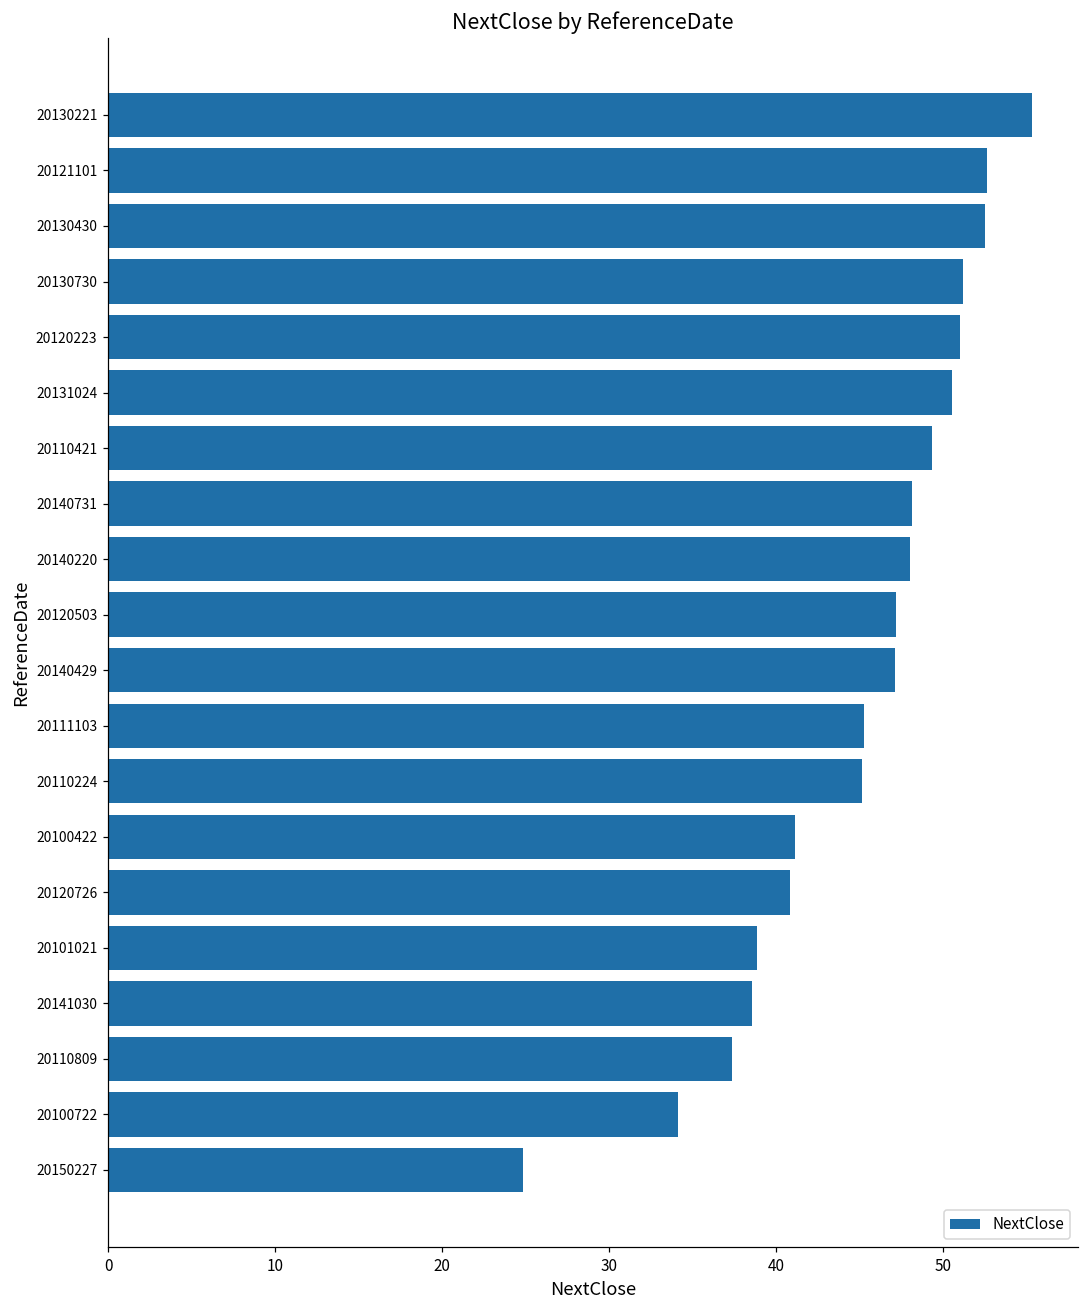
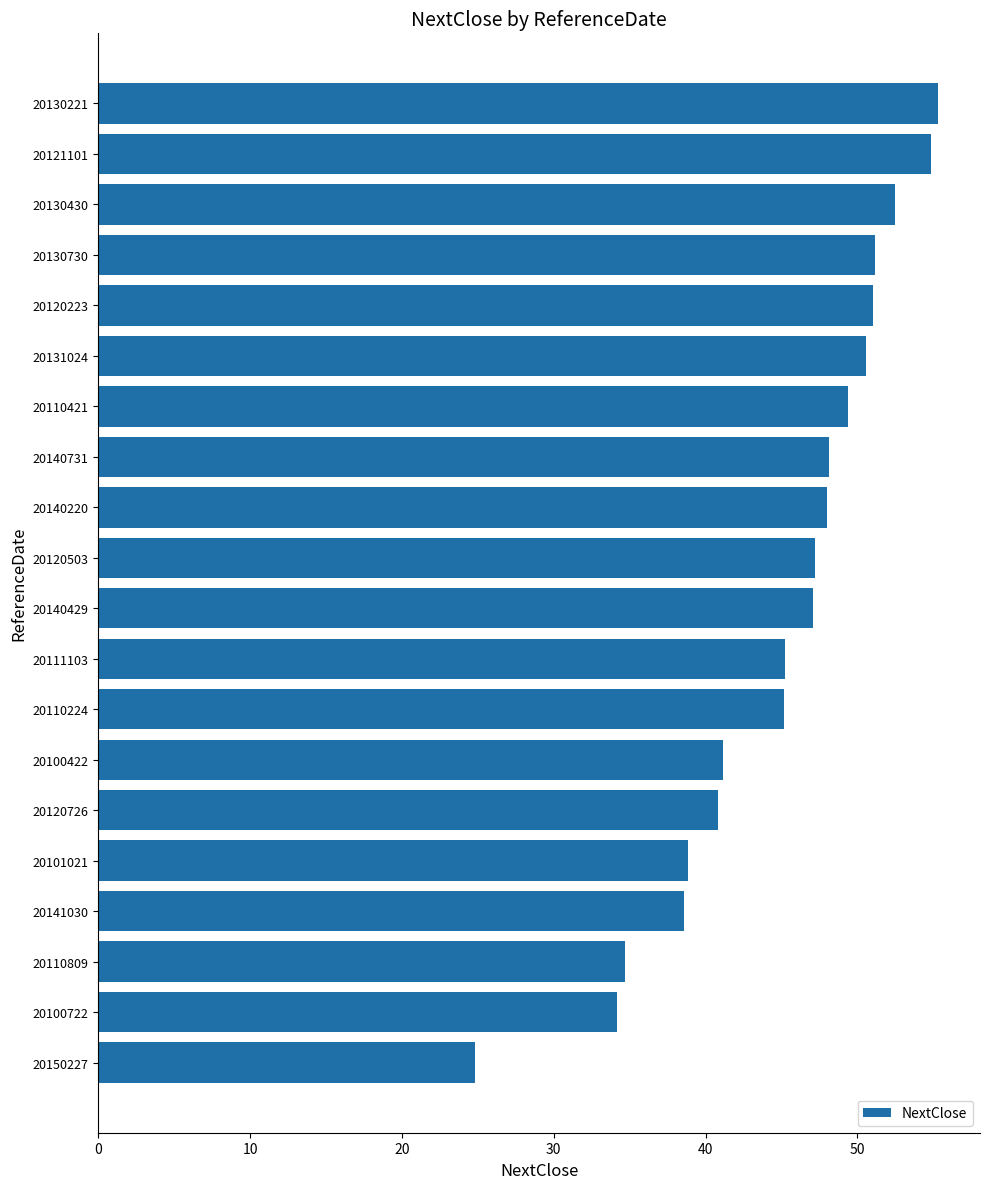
  {
    "20130221": 55.3,
-   "20121101": 52.6,
+   "20121101": 54.9,
    "20130430": 52.5,
    "20130730": 51.2,
    "20120223": 51.0,
    "20131024": 50.5,
    "20110421": 49.4,
    "20140731": 48.2,
    "20140220": 48.0,
    "20120503": 47.2,
    "20140429": 47.1,
    "20111103": 45.2,
    "20110224": 45.1,
    "20100422": 41.2,
    "20120726": 40.8,
    "20101021": 38.9,
    "20141030": 38.6,
-   "20110809": 37.3,
+   "20110809": 34.7,
    "20100722": 34.1,
    "20150227": 24.8
  }
